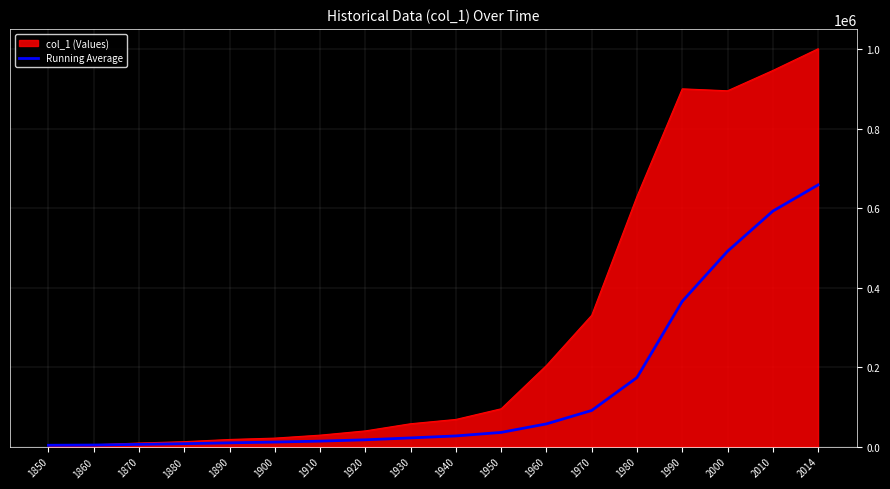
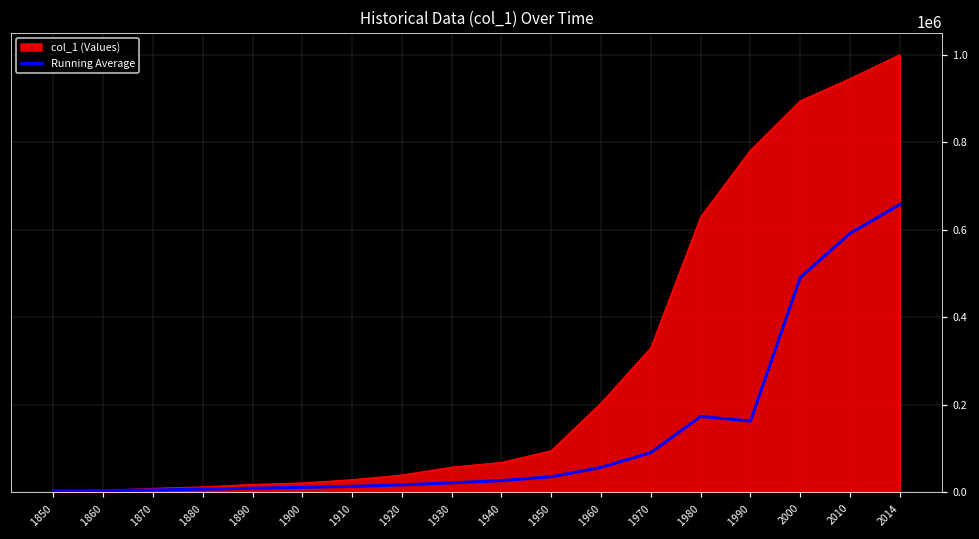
  {
    "col_1 (Values)": {
      "1890": 20000,
      "1900": 20000,
      "1910": 30000,
      "1920": 40000,
      "1930": 60000,
      "1940": 70000,
      "1950": 100000,
      "1960": 200000,
      "1970": 330000,
      "1980": 630000,
-     "1990": 900000,
+     "1990": 780000,
      "2000": 890000,
      "2010": 950000,
      "2014": 1000000
    },
    "Running Average": {
      "1890": 10000,
      "1900": 10000,
      "1910": 10000,
      "1920": 20000,
      "1930": 20000,
      "1940": 30000,
      "1950": 40000,
      "1960": 60000,
      "1970": 90000,
      "1980": 170000,
-     "1990": 370000,
+     "1990": 160000,
      "2000": 490000,
      "2010": 590000,
      "2014": 660000
    }
  }
